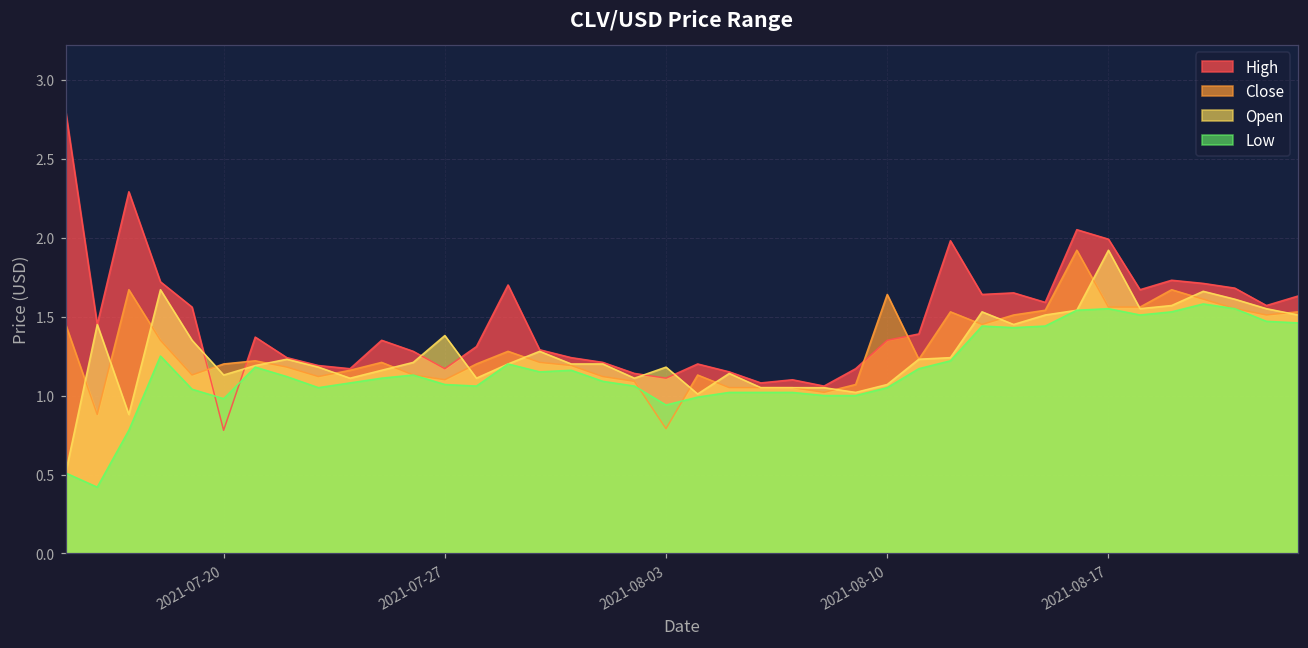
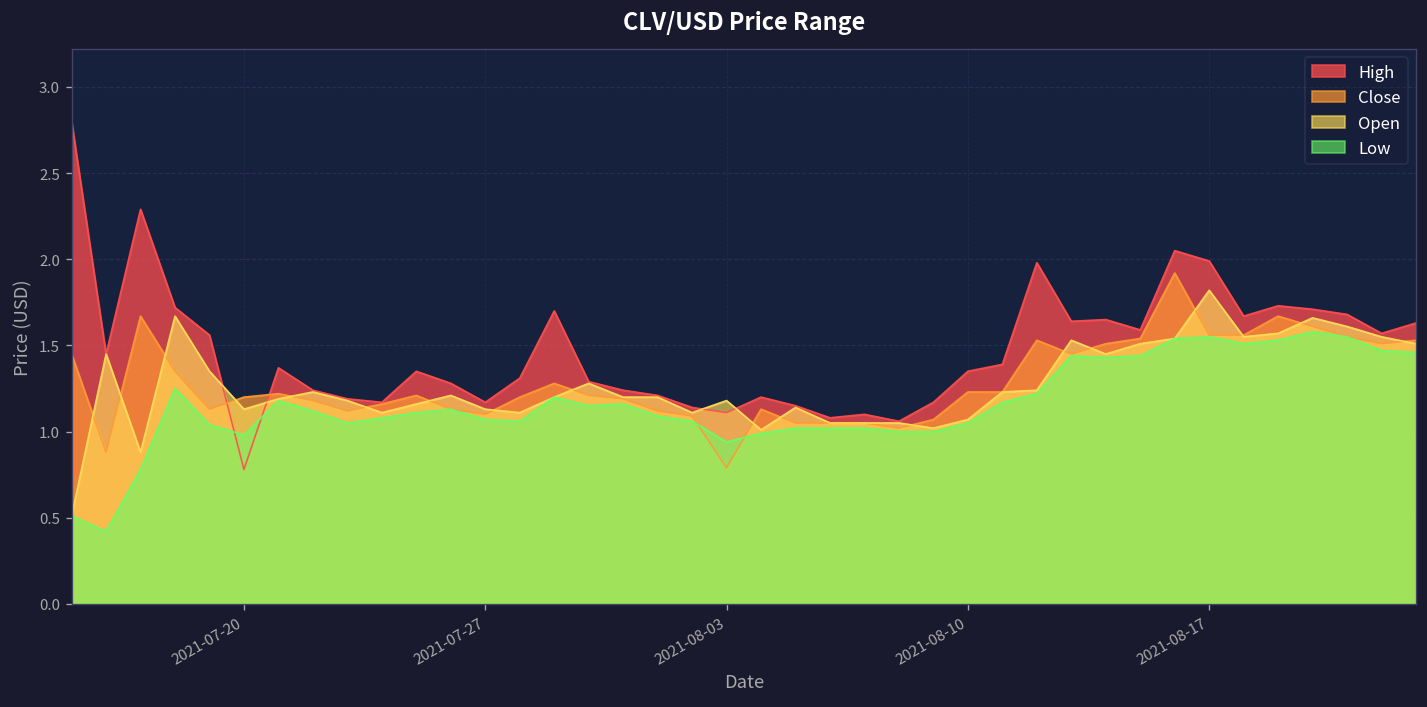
  {
    "High": {
      "2021-07-20": 0.78,
      "2021-07-27": 1.17,
      "2021-08-03": 1.11,
      "2021-08-10": 1.35,
      "2021-08-17": 1.99
    },
    "Close": {
      "2021-07-20": 1.20,
      "2021-07-27": 1.10,
      "2021-08-03": 0.79,
-     "2021-08-10": 1.64
+     "2021-08-10": 1.23
    },
    "Open": {
      "2021-07-20": 1.13,
-     "2021-07-27": 1.38,
+     "2021-07-27": 1.13,
      "2021-08-03": 1.18,
      "2021-08-10": 1.07,
-     "2021-08-17": 1.92
+     "2021-08-17": 1.82
    },
    "Low": {
      "2021-07-20": 0.98,
      "2021-07-27": 1.07,
      "2021-08-03": 0.94,
      "2021-08-10": 1.05
    }
  }
